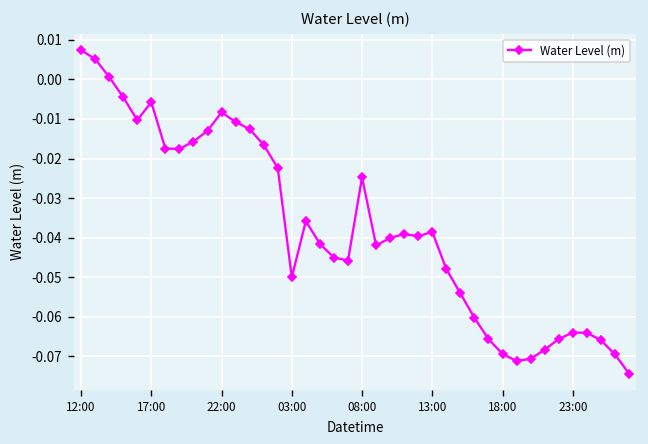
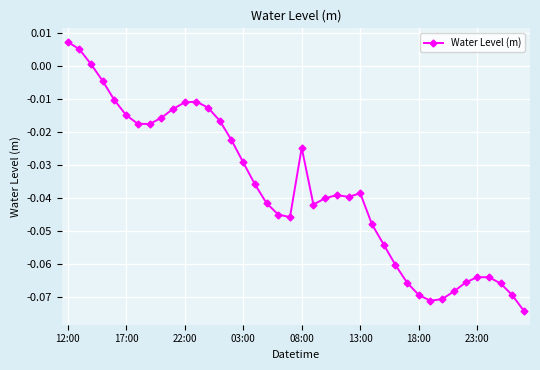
  {
    "12:00": 0.007,
-   "17:00": -0.006,
-   "22:00": -0.008,
-   "03:00": -0.050,
+   "17:00": -0.015,
+   "22:00": -0.011,
+   "03:00": -0.029,
    "08:00": -0.025,
    "13:00": -0.039,
    "18:00": -0.069,
    "23:00": -0.064
  }
